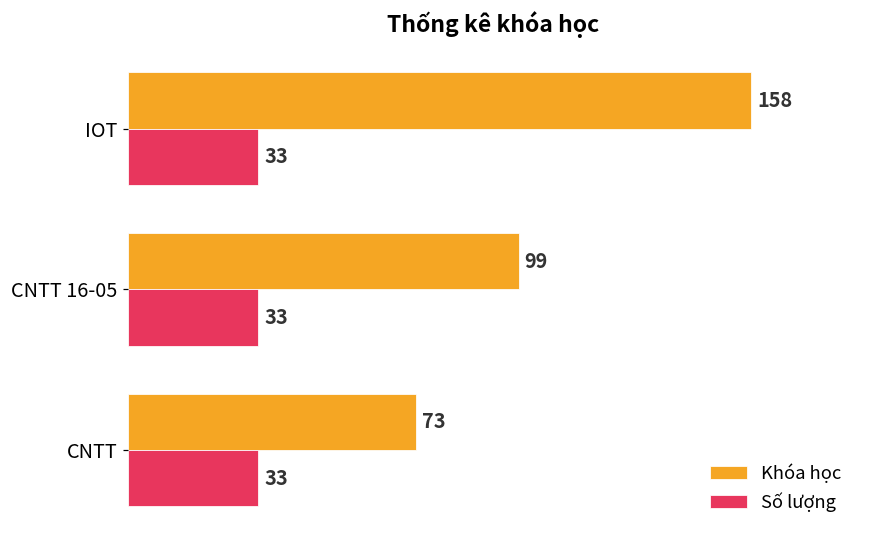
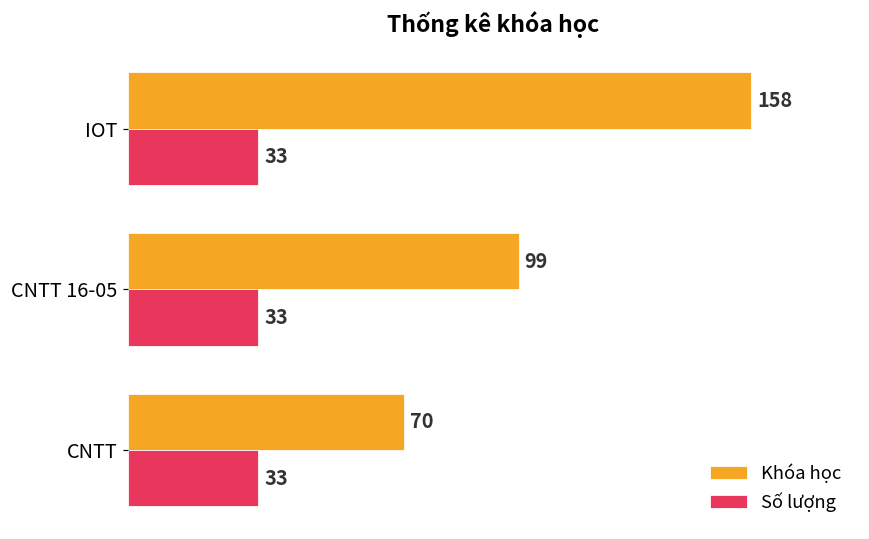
  {
    "Khóa học": {
      "IOT": 158,
      "CNTT 16-05": 99,
-     "CNTT": 73
+     "CNTT": 70
    },
    "Số lượng": {
      "IOT": 33,
      "CNTT 16-05": 33,
      "CNTT": 33
    }
  }
